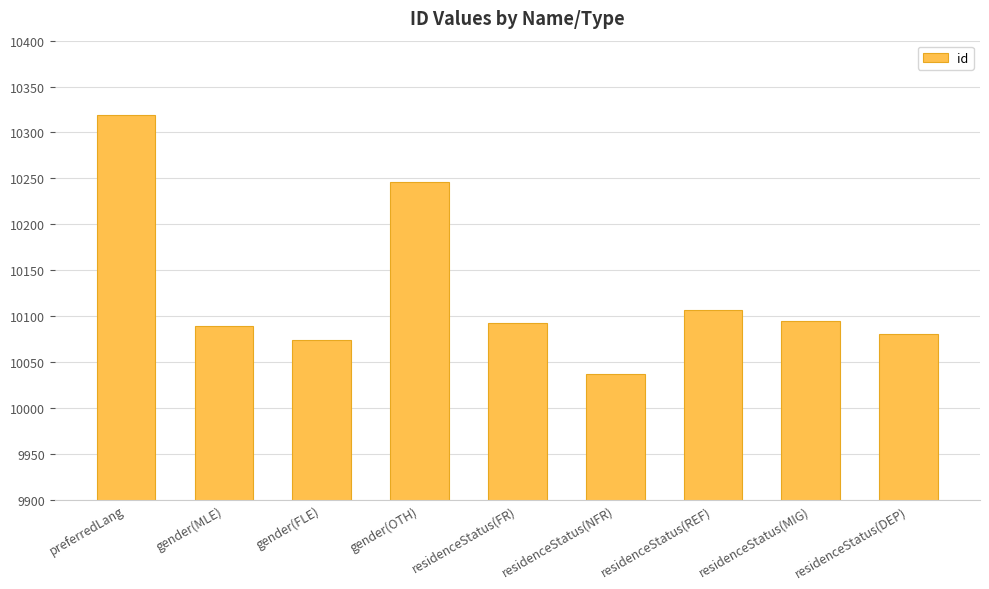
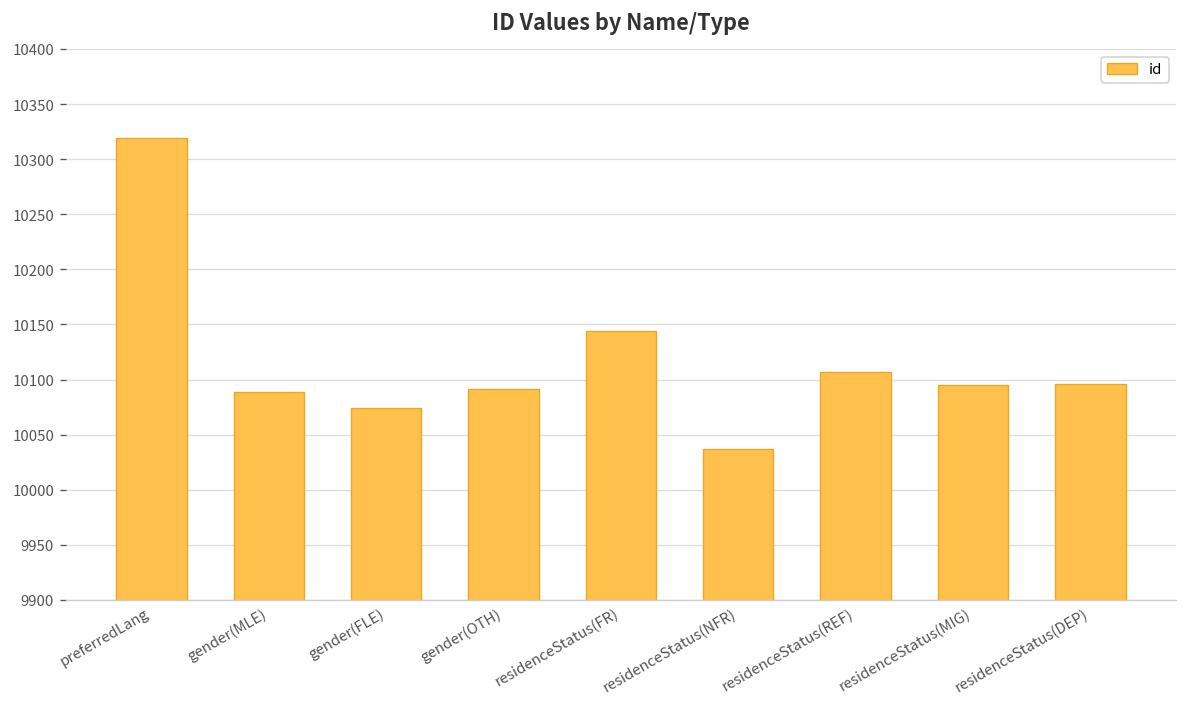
  {
    "preferredLang": 10320,
    "gender(MLE)": 10090,
    "gender(FLE)": 10070,
-   "gender(OTH)": 10250,
-   "residenceStatus(FR)": 10090,
+   "gender(OTH)": 10090,
+   "residenceStatus(FR)": 10140,
    "residenceStatus(NFR)": 10040,
    "residenceStatus(REF)": 10110,
    "residenceStatus(MIG)": 10100,
-   "residenceStatus(DEP)": 10080
+   "residenceStatus(DEP)": 10100
  }
